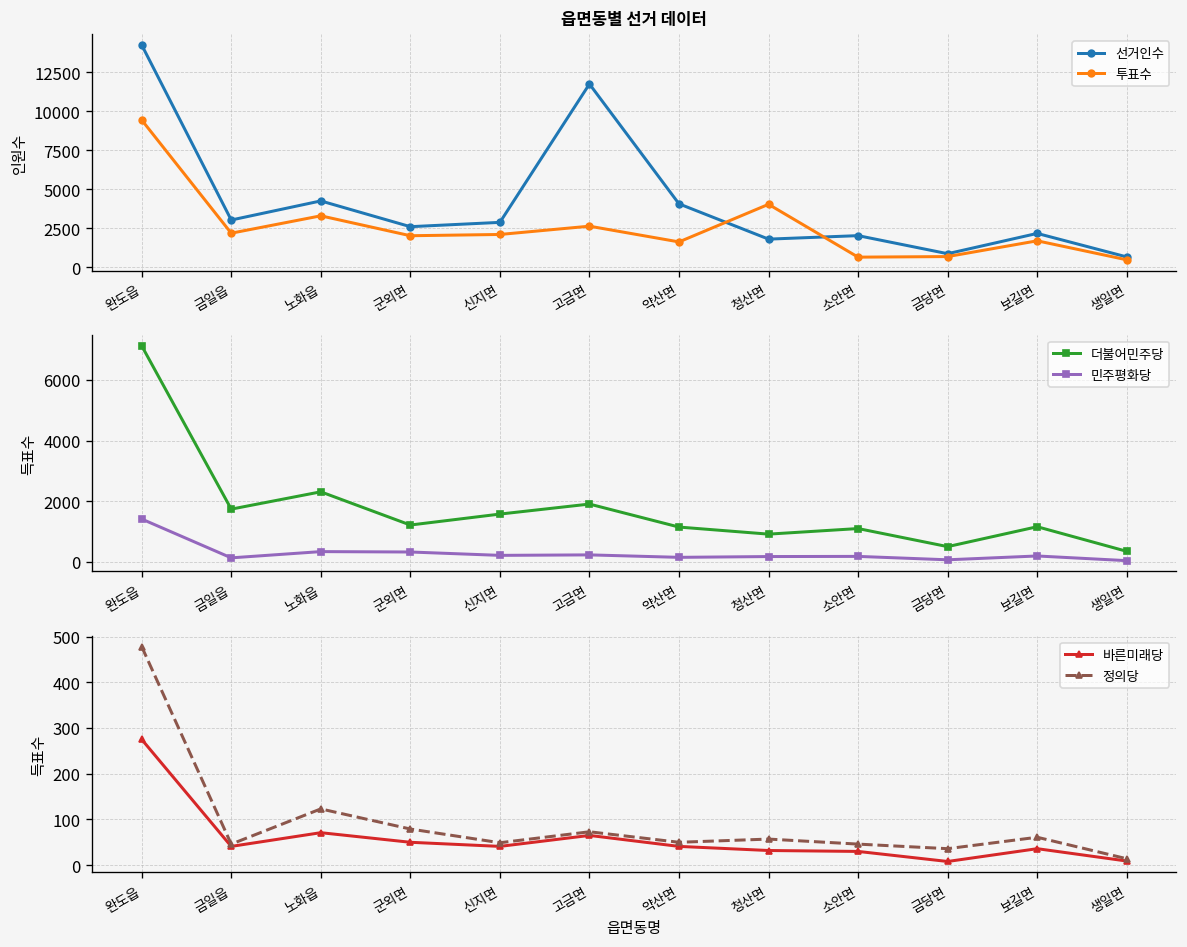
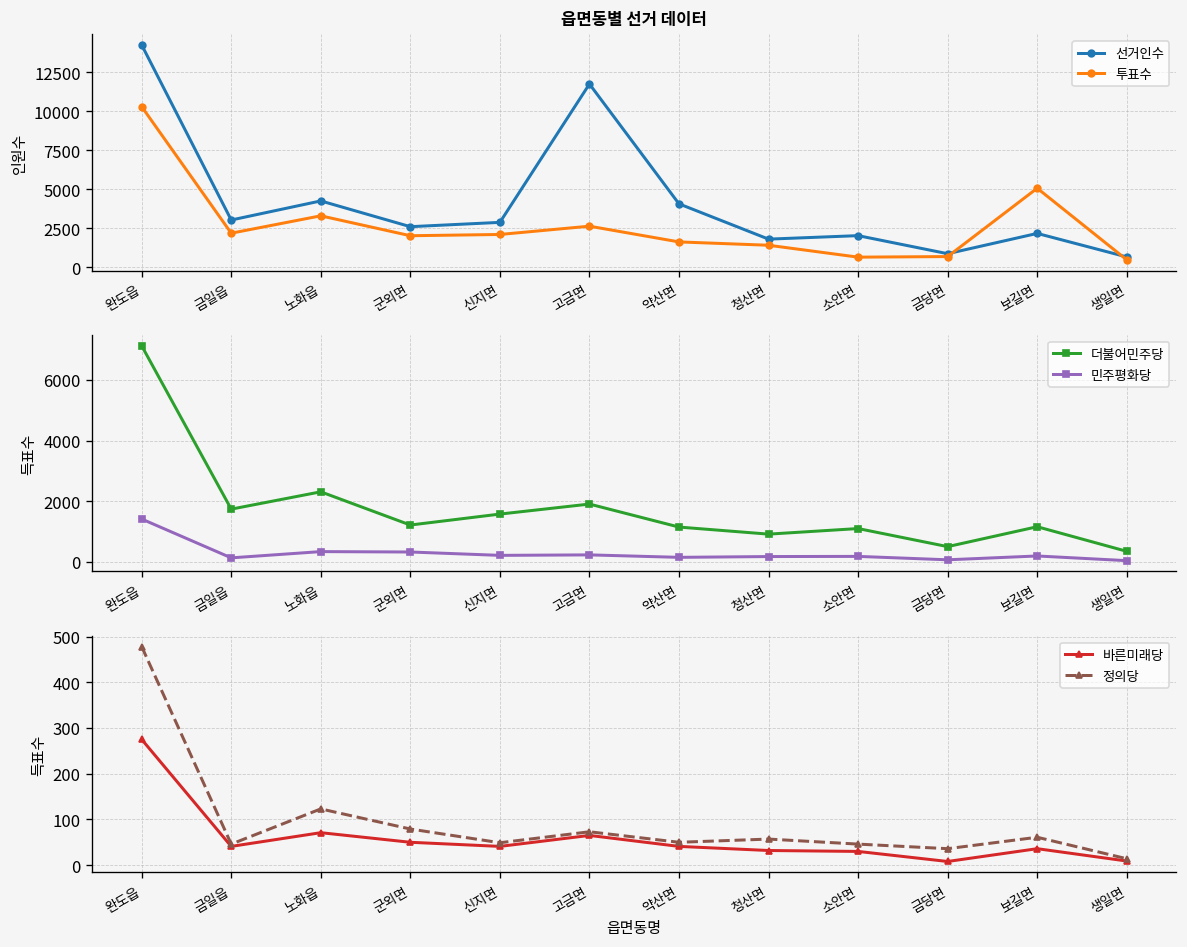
  {
    "읍면동별 선거 데이터": {
      "선거인수": {
        "완도읍": 14300,
        "금일읍": 3000,
        "노화읍": 4200,
        "군외면": 2600,
        "신지면": 2900,
        "고금면": 11700,
        "약산면": 4100,
        "청산면": 1800,
        "소안면": 2000,
        "보길면": 2200
      },
      "투표수": {
-       "완도읍": 9400,
+       "완도읍": 10300,
        "금일읍": 2200,
        "노화읍": 3300,
        "군외면": 2000,
        "신지면": 2100,
        "고금면": 2600,
        "약산면": 1600,
-       "청산면": 4000,
+       "청산면": 1400,
        "소안면": 600,
-       "보길면": 1700
+       "보길면": 5100
      }
    }
  }
